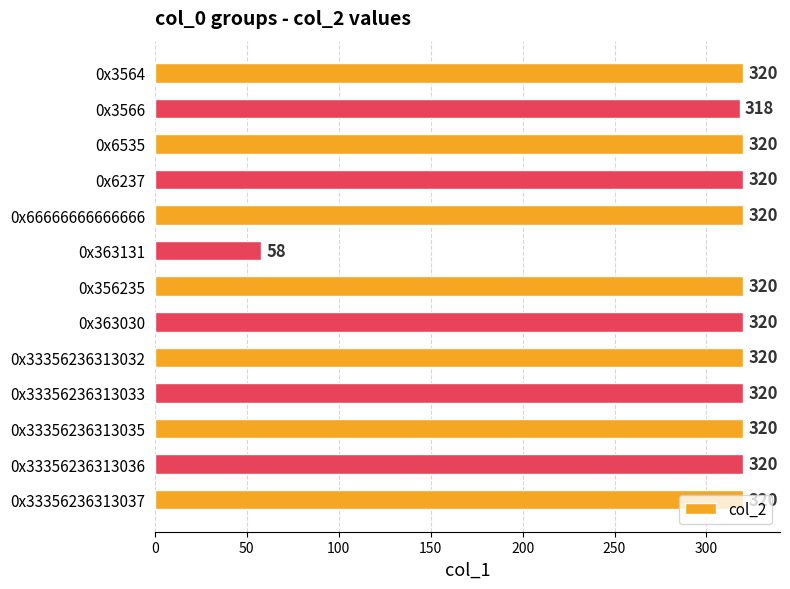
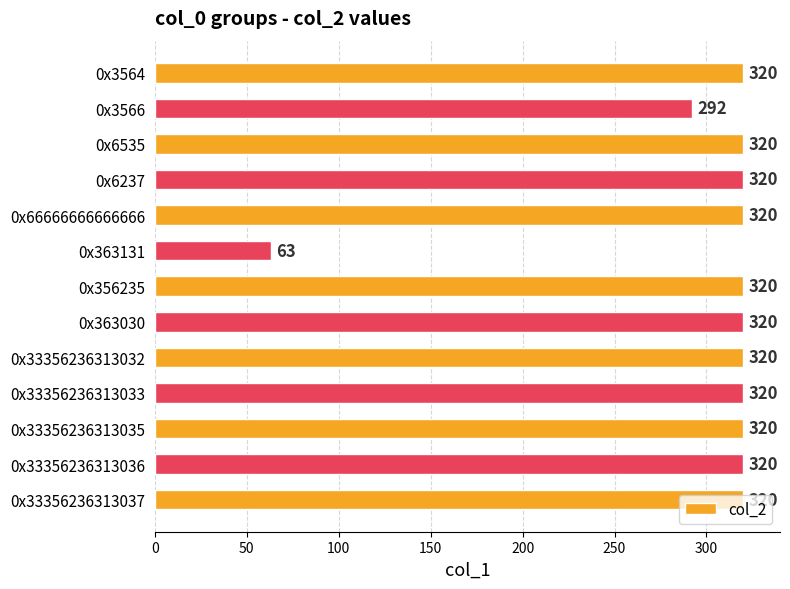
  {
    "0x3564": 320,
-   "0x3566": 318,
+   "0x3566": 292,
    "0x6535": 320,
    "0x6237": 320,
    "0x66666666666666": 320,
-   "0x363131": 58,
+   "0x363131": 63,
    "0x356235": 320,
    "0x363030": 320,
    "0x33356236313032": 320,
    "0x33356236313033": 320,
    "0x33356236313035": 320,
    "0x33356236313036": 320
  }
